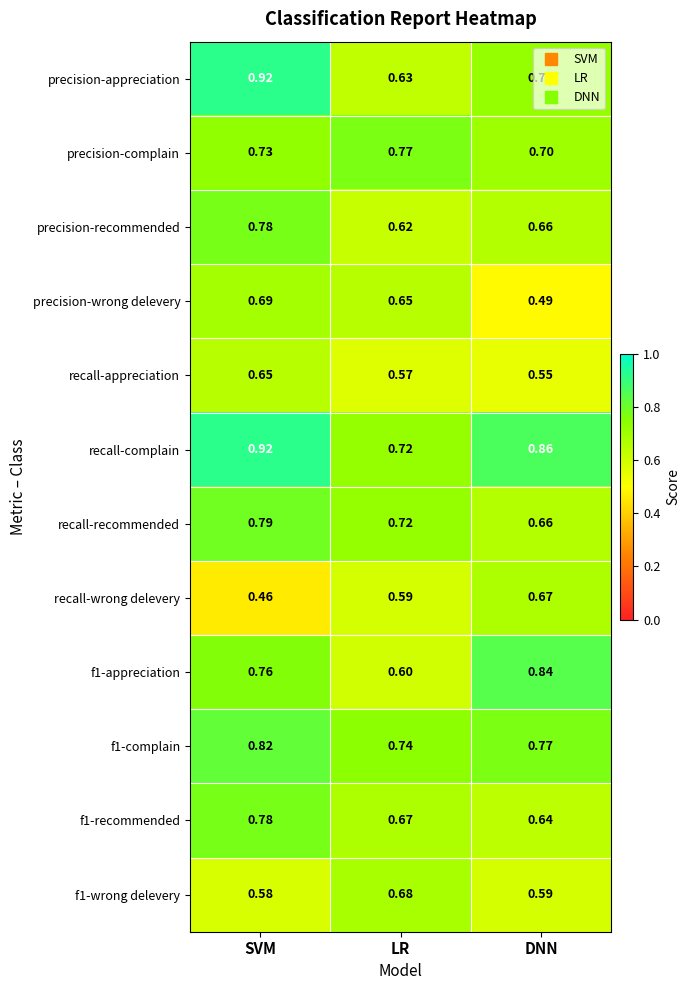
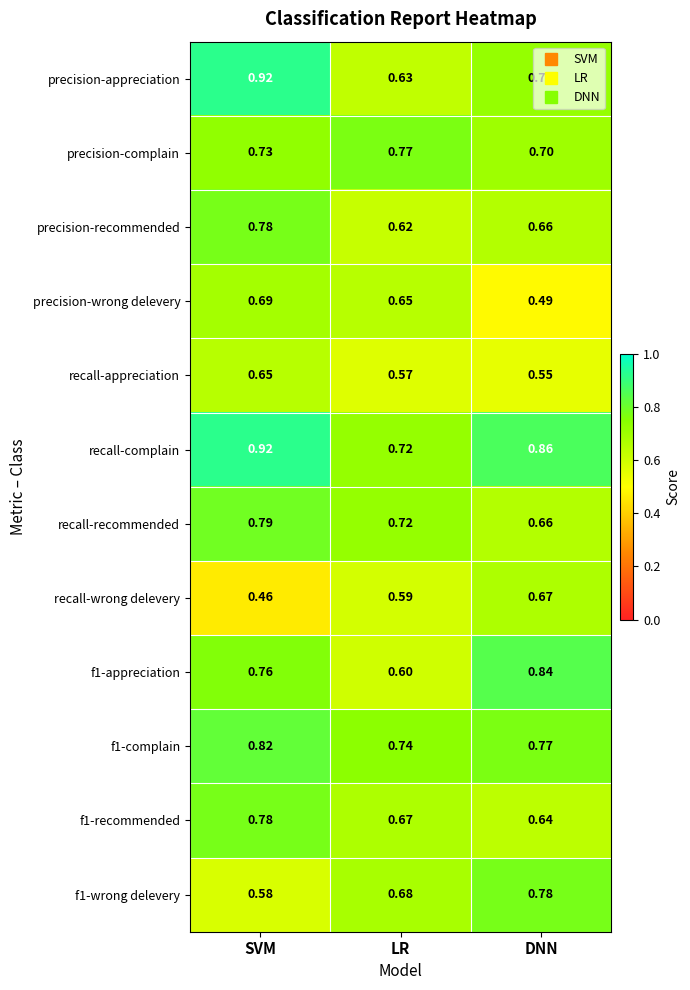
  {
    "precision-appreciation": {
      "SVM": 0.92,
      "LR": 0.63
    },
    "precision-complain": {
      "SVM": 0.73,
      "LR": 0.77,
      "DNN": 0.70
    },
    "precision-recommended": {
      "SVM": 0.78,
      "LR": 0.62,
      "DNN": 0.66
    },
    "precision-wrong delevery": {
      "SVM": 0.69,
      "LR": 0.65,
      "DNN": 0.49
    },
    "recall-appreciation": {
      "SVM": 0.65,
      "LR": 0.57,
      "DNN": 0.55
    },
    "recall-complain": {
      "SVM": 0.92,
      "LR": 0.72,
      "DNN": 0.86
    },
    "recall-recommended": {
      "SVM": 0.79,
      "LR": 0.72,
      "DNN": 0.66
    },
    "recall-wrong delevery": {
      "SVM": 0.46,
      "LR": 0.59,
      "DNN": 0.67
    },
    "f1-appreciation": {
      "SVM": 0.76,
      "LR": 0.60,
      "DNN": 0.84
    },
    "f1-complain": {
      "SVM": 0.82,
      "LR": 0.74,
      "DNN": 0.77
    },
    "f1-recommended": {
      "SVM": 0.78,
      "LR": 0.67,
      "DNN": 0.64
    },
    "f1-wrong delevery": {
      "SVM": 0.58,
      "LR": 0.68,
-     "DNN": 0.59
+     "DNN": 0.78
    }
  }
